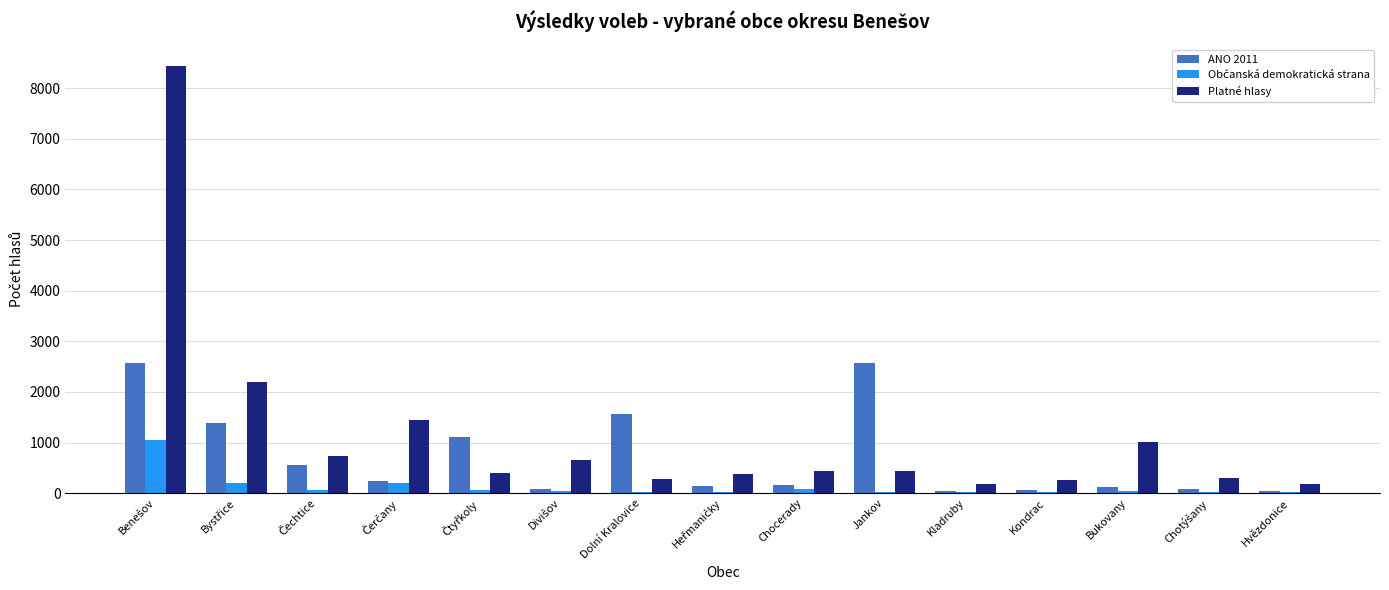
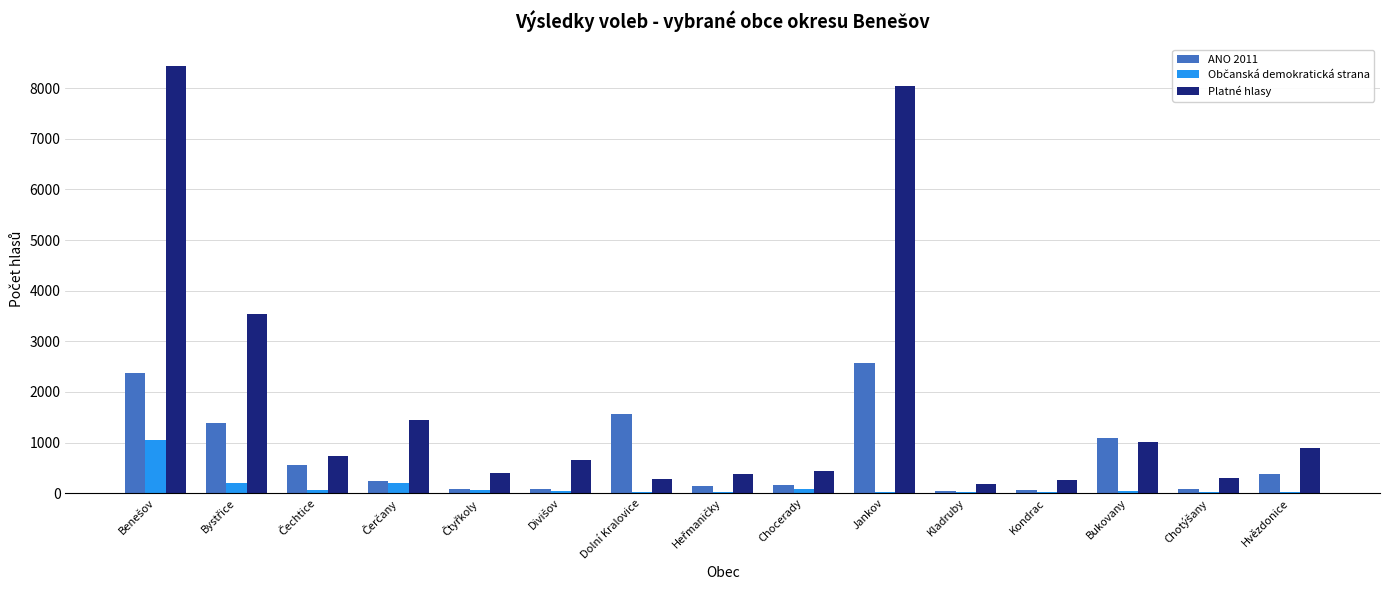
  {
    "ANO 2011": {
-     "Benešov": 2600,
+     "Benešov": 2400,
      "Bystřice": 1400,
      "Čechtice": 500,
      "Čerčany": 200,
-     "Čtyřkoly": 1100,
+     "Čtyřkoly": 100,
      "Divišov": 100,
      "Dolní Kralovice": 1600,
      "Heřmaničky": 100,
      "Chocerady": 200,
      "Jankov": 2600,
      "Kondrac": 100,
-     "Bukovany": 100,
+     "Bukovany": 1100,
      "Chotýšany": 100,
-     "Hvězdonice": 0
+     "Hvězdonice": 400
    },
    "Občanská demokratická strana": {
      "Benešov": 1100,
      "Bystřice": 200,
      "Čechtice": 100,
      "Čerčany": 200,
      "Čtyřkoly": 100,
      "Divišov": 100,
      "Chocerady": 100,
      "Bukovany": 100
    },
    "Platné hlasy": {
      "Benešov": 8400,
-     "Bystřice": 2200,
+     "Bystřice": 3500,
      "Čechtice": 700,
      "Čerčany": 1400,
      "Čtyřkoly": 400,
      "Divišov": 700,
      "Dolní Kralovice": 300,
      "Heřmaničky": 400,
      "Chocerady": 400,
-     "Jankov": 400,
+     "Jankov": 8000,
      "Kladruby": 200,
      "Kondrac": 300,
      "Bukovany": 1000,
      "Chotýšany": 300,
-     "Hvězdonice": 200
+     "Hvězdonice": 900
    }
  }
